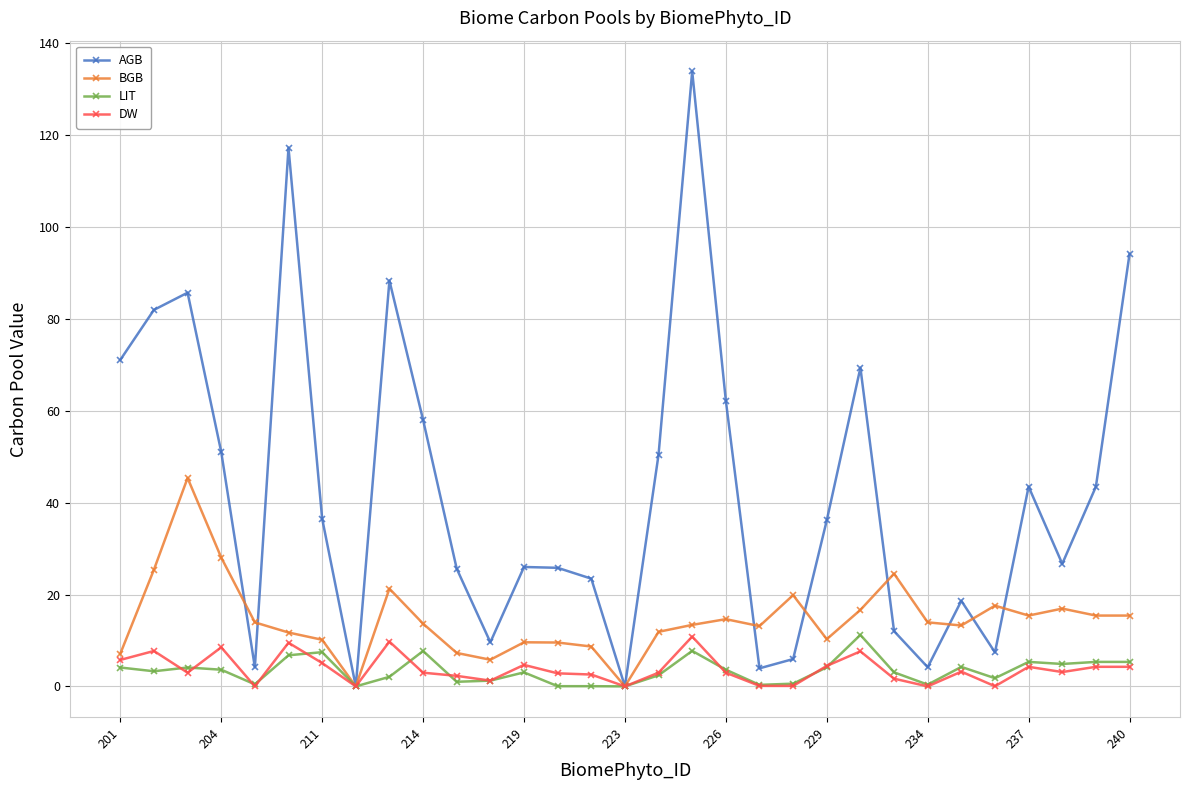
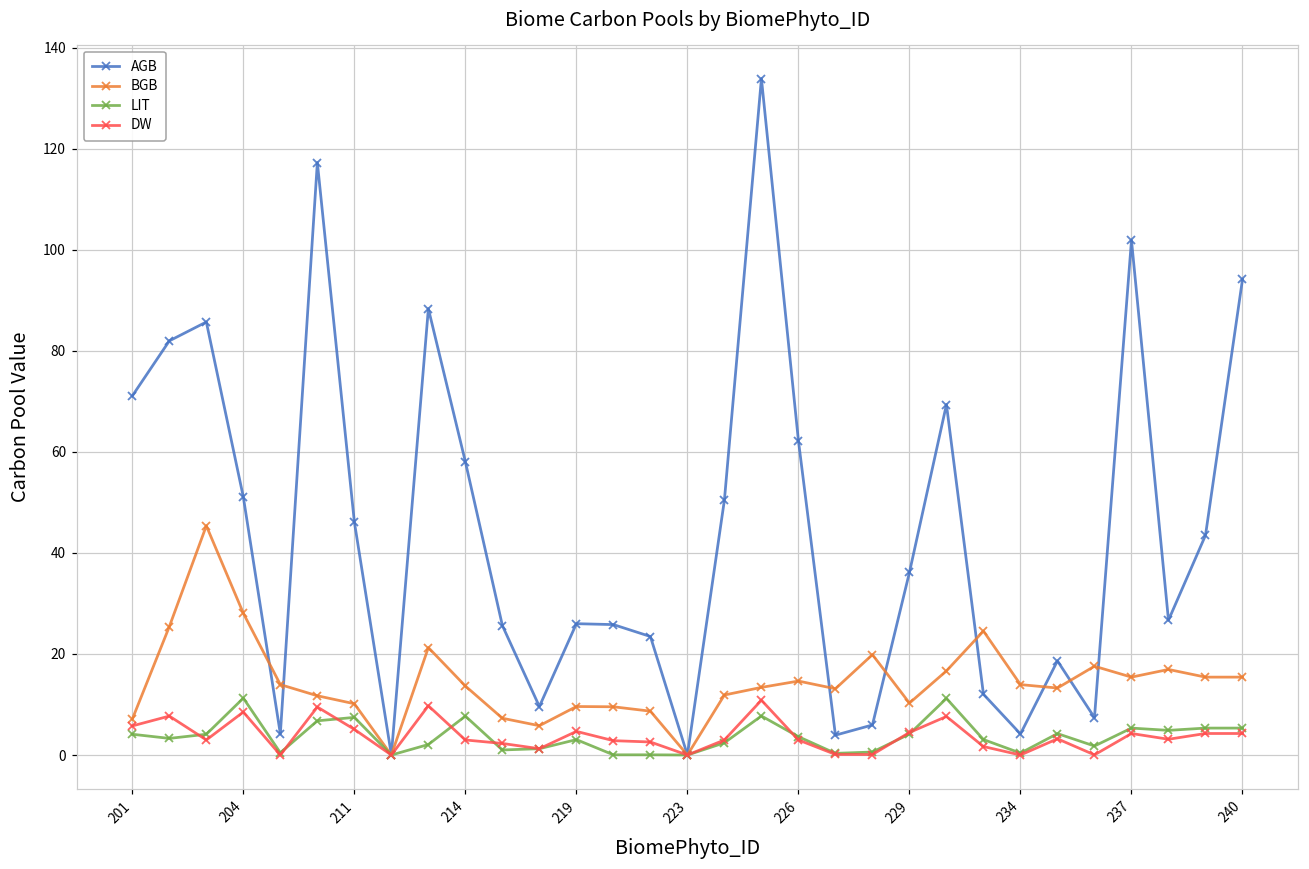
  {
    "AGB": {
      "201": 71,
      "204": 51,
-     "211": 37,
+     "211": 46,
      "214": 58,
      "219": 26,
      "226": 62,
      "229": 36,
      "234": 4,
-     "237": 43,
+     "237": 102,
      "240": 94
    },
    "LIT": {
      "201": 4,
-     "204": 4,
+     "204": 11,
      "211": 7,
      "214": 8,
      "219": 3,
      "226": 4,
      "237": 5,
      "240": 5
    }
  }
